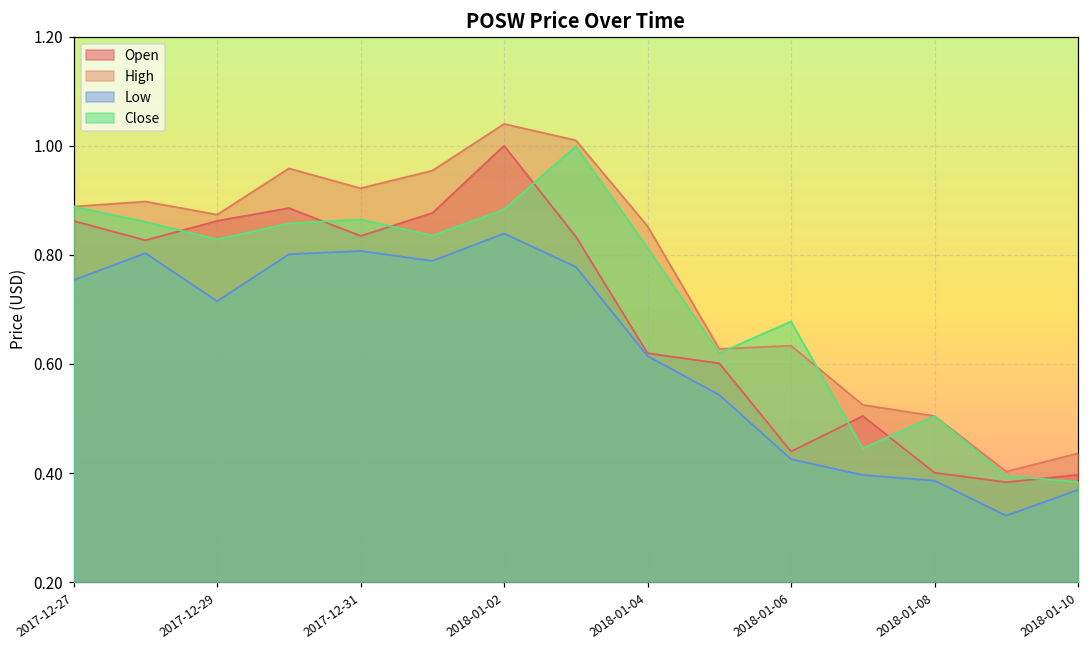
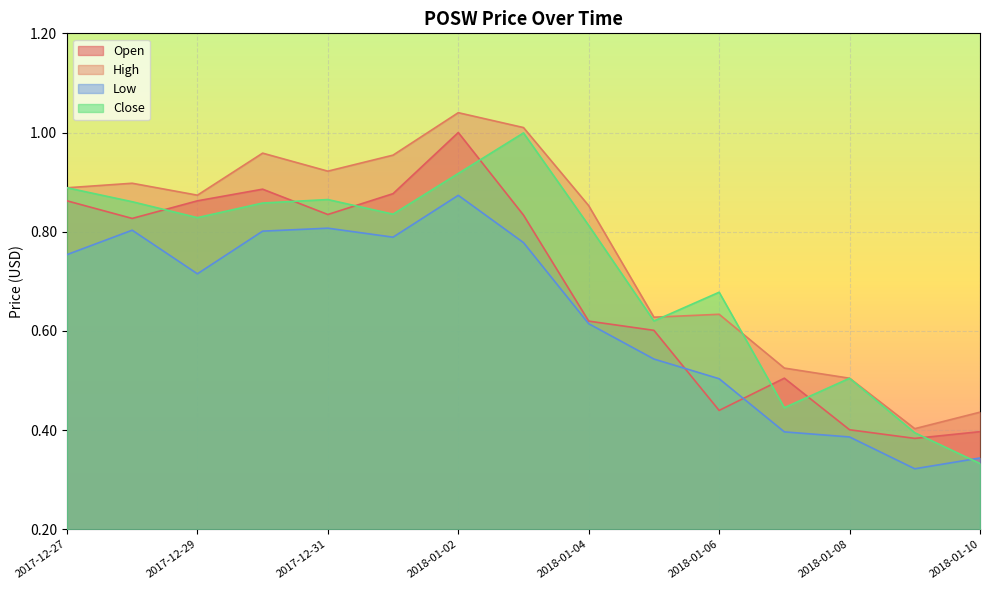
  {
    "Low": {
      "2017-12-27": 0.75,
      "2017-12-29": 0.72,
      "2017-12-31": 0.81,
-     "2018-01-02": 0.84,
+     "2018-01-02": 0.87,
      "2018-01-04": 0.61,
-     "2018-01-06": 0.43,
+     "2018-01-06": 0.50,
      "2018-01-08": 0.39,
-     "2018-01-10": 0.37
+     "2018-01-10": 0.34
    },
    "Close": {
      "2017-12-29": 0.83,
      "2017-12-31": 0.86,
-     "2018-01-02": 0.88,
+     "2018-01-02": 0.92,
      "2018-01-04": 0.81,
      "2018-01-06": 0.68,
-     "2018-01-10": 0.38
+     "2018-01-10": 0.33
    }
  }
